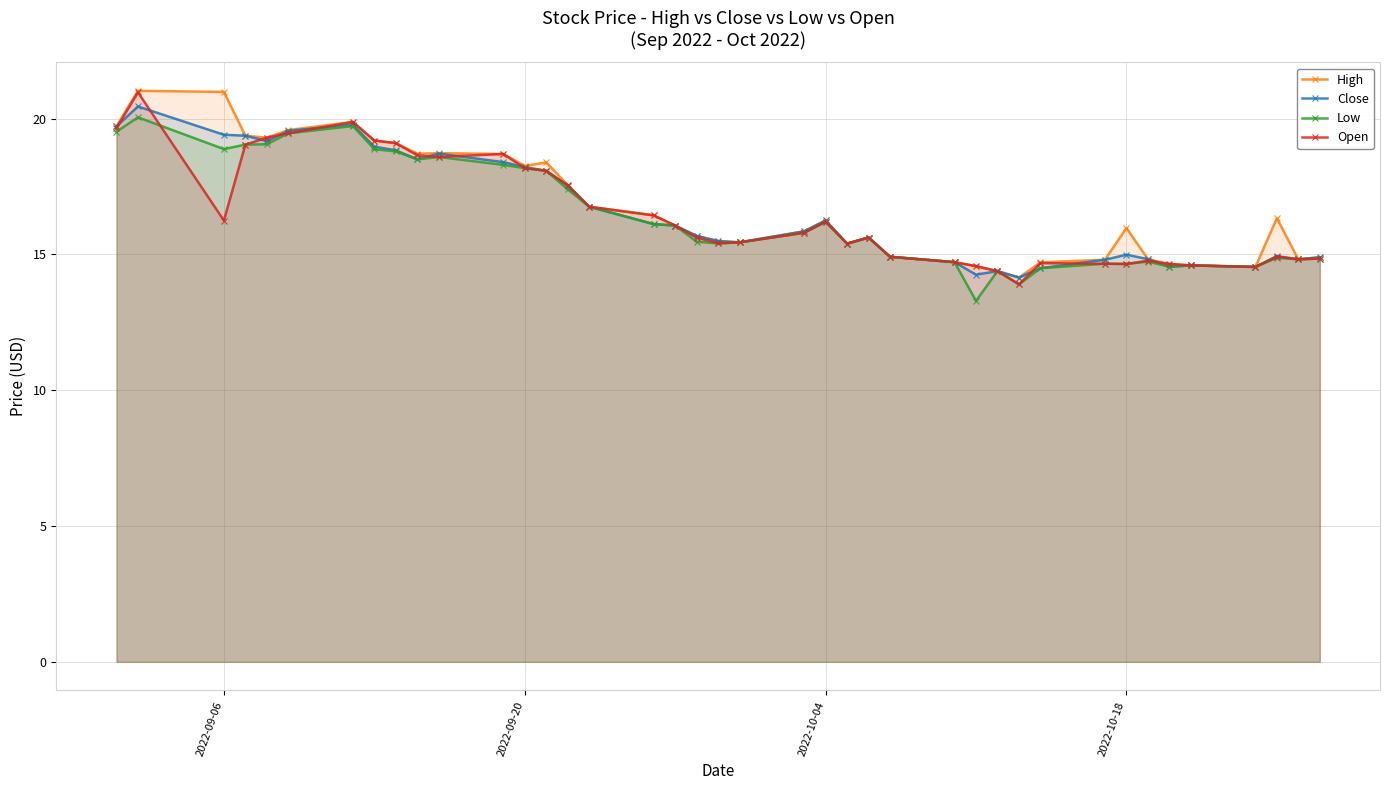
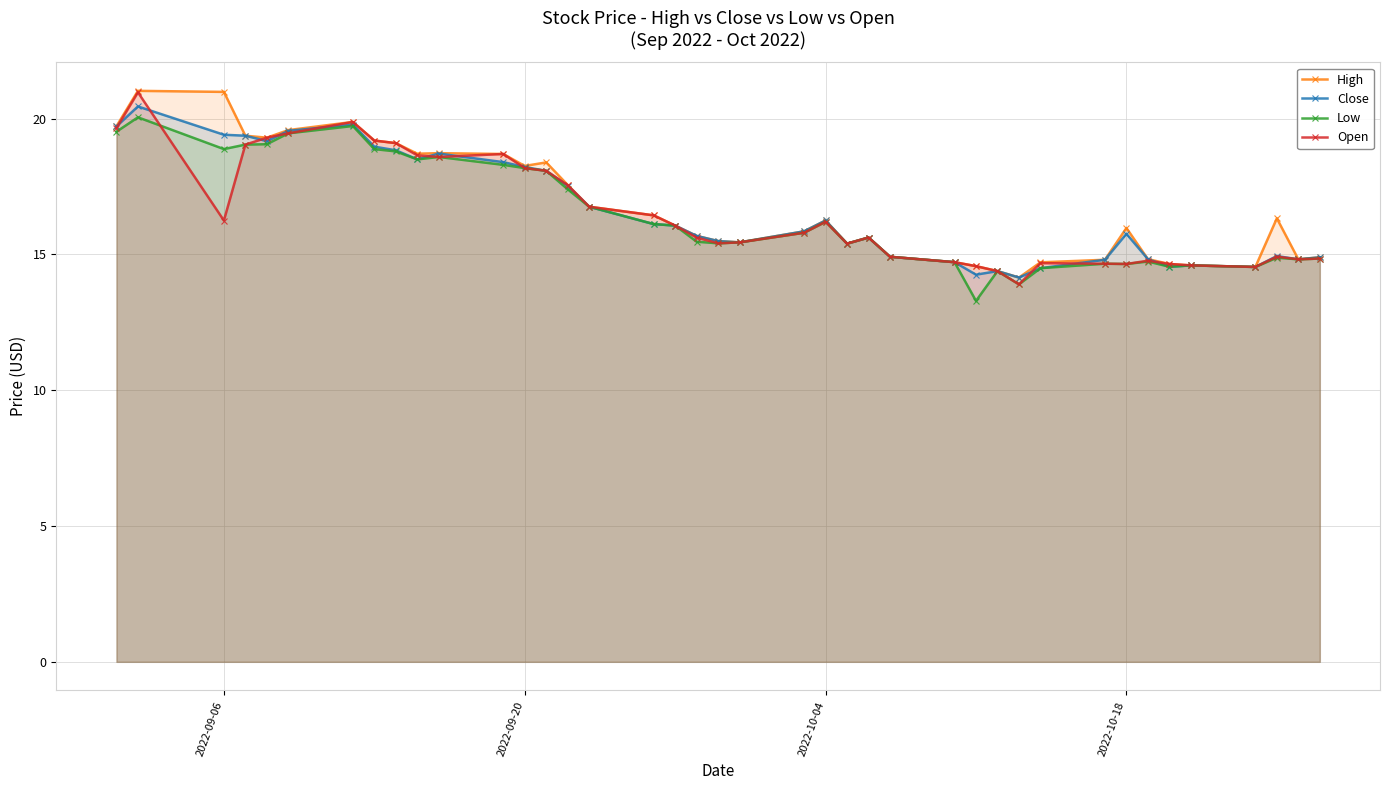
  {
    "High": {
      "2022-09-06": 21.0,
      "2022-10-18": 16.0
    },
    "Close": {
      "2022-09-06": 19.4,
-     "2022-10-18": 15.0
+     "2022-10-18": 15.8
    },
    "Low": {
      "2022-09-06": 18.9
    },
    "Open": {
      "2022-09-06": 16.3
    }
  }
